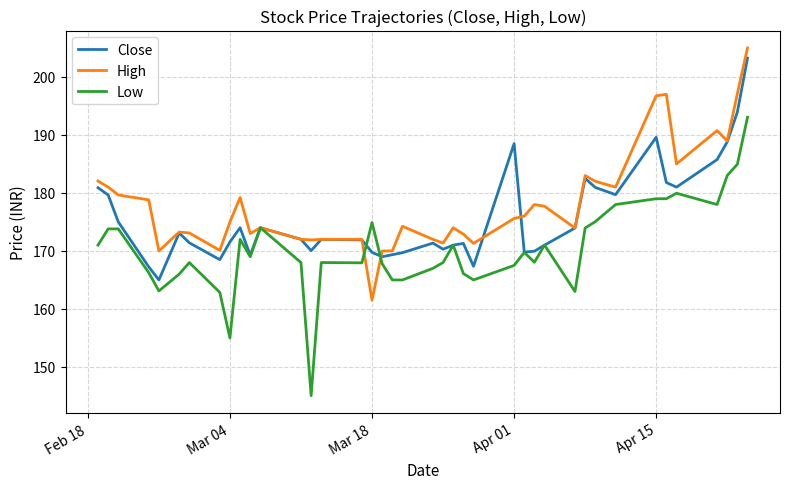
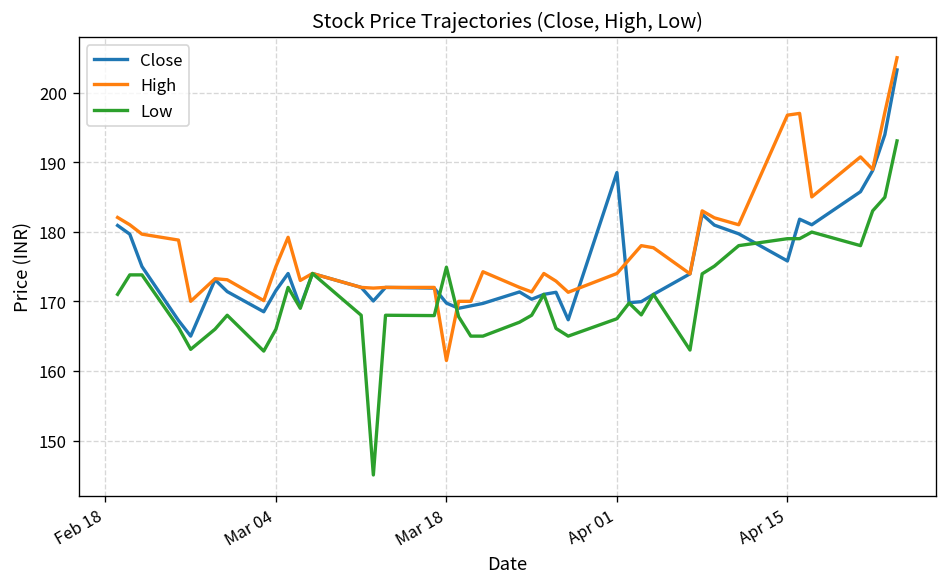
  {
    "Close": {
      "Mar 04": 172,
      "Mar 18": 170,
      "Apr 01": 189,
-     "Apr 15": 190
+     "Apr 15": 176
    },
    "High": {
      "Mar 04": 175,
      "Mar 18": 162,
-     "Apr 01": 176,
+     "Apr 01": 174,
      "Apr 15": 197
    },
    "Low": {
-     "Mar 04": 155,
+     "Mar 04": 166,
      "Mar 18": 175,
      "Apr 01": 168,
      "Apr 15": 179
    }
  }
